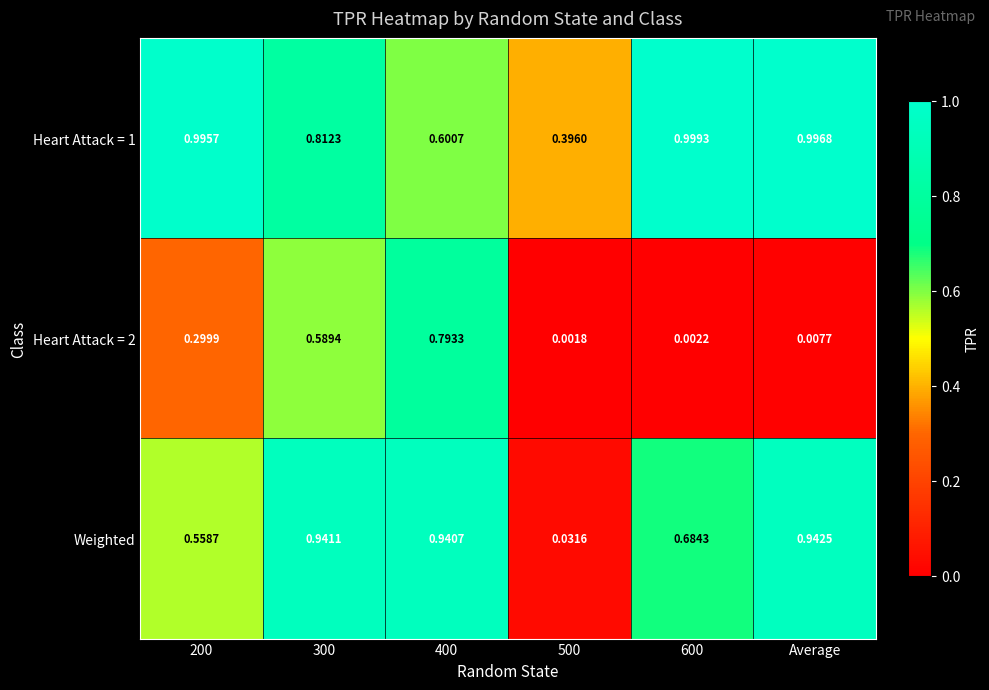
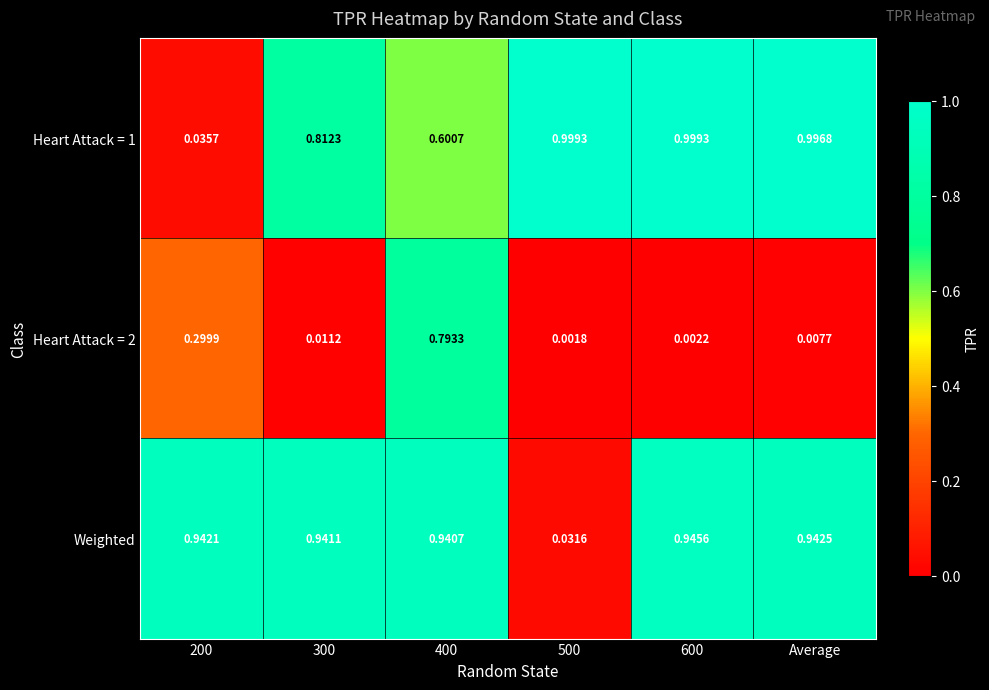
  {
    "Heart Attack = 1": {
-     "200": 0.9957,
+     "200": 0.0357,
      "300": 0.8123,
      "400": 0.6007,
-     "500": 0.3960,
+     "500": 0.9993,
      "600": 0.9993,
      "Average": 0.9968
    },
    "Heart Attack = 2": {
      "200": 0.2999,
-     "300": 0.5894,
+     "300": 0.0112,
      "400": 0.7933,
      "500": 0.0018,
      "600": 0.0022,
      "Average": 0.0077
    },
    "Weighted": {
-     "200": 0.5587,
+     "200": 0.9421,
      "300": 0.9411,
      "400": 0.9407,
      "500": 0.0316,
-     "600": 0.6843,
+     "600": 0.9456,
      "Average": 0.9425
    }
  }
